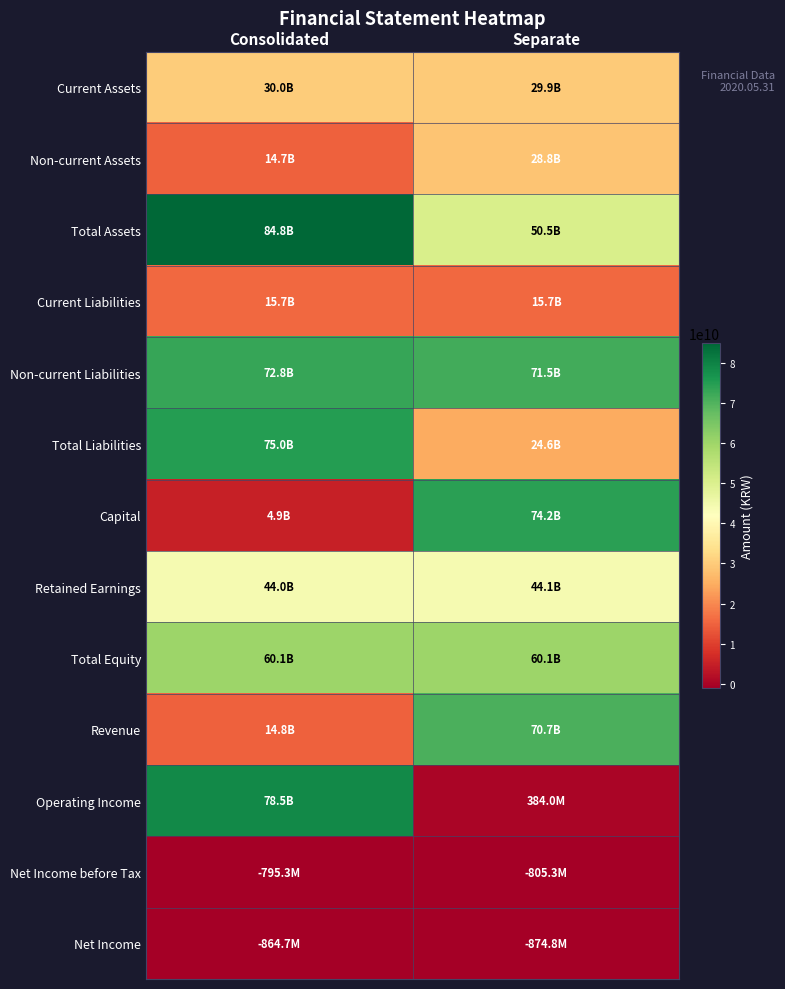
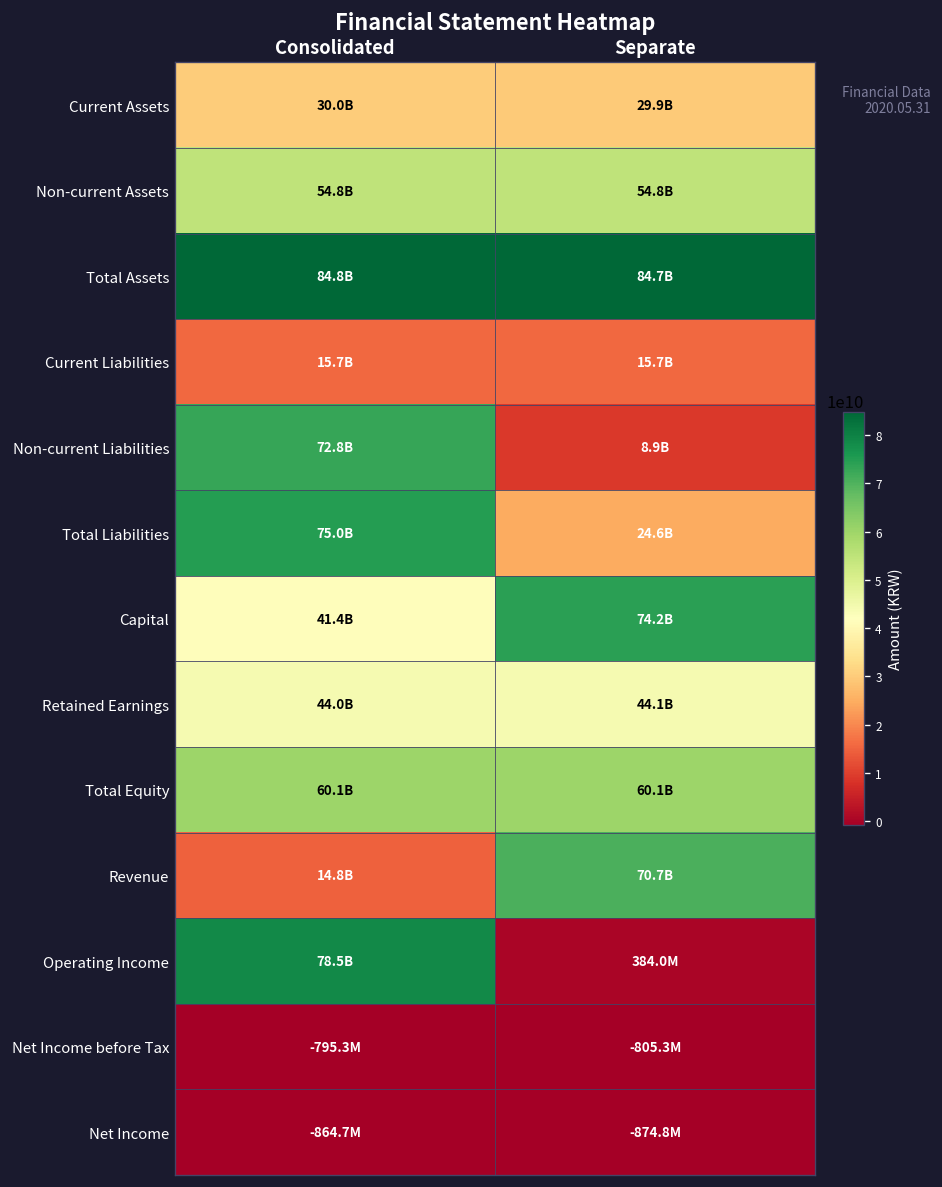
  {
    "Current Assets": {
      "Consolidated": "30.0B",
      "Separate": "29.9B"
    },
    "Non-current Assets": {
-     "Consolidated": "14.7B",
-     "Separate": "28.8B"
+     "Consolidated": "54.8B",
+     "Separate": "54.8B"
    },
    "Total Assets": {
      "Consolidated": "84.8B",
-     "Separate": "50.5B"
+     "Separate": "84.7B"
    },
    "Current Liabilities": {
      "Consolidated": "15.7B",
      "Separate": "15.7B"
    },
    "Non-current Liabilities": {
      "Consolidated": "72.8B",
-     "Separate": "71.5B"
+     "Separate": "8.9B"
    },
    "Total Liabilities": {
      "Consolidated": "75.0B",
      "Separate": "24.6B"
    },
    "Capital": {
-     "Consolidated": "4.9B",
+     "Consolidated": "41.4B",
      "Separate": "74.2B"
    },
    "Retained Earnings": {
      "Consolidated": "44.0B",
      "Separate": "44.1B"
    },
    "Total Equity": {
      "Consolidated": "60.1B",
      "Separate": "60.1B"
    },
    "Revenue": {
      "Consolidated": "14.8B",
      "Separate": "70.7B"
    },
    "Operating Income": {
      "Consolidated": "78.5B",
      "Separate": "384.0M"
    },
    "Net Income before Tax": {
      "Consolidated": "-795.3M",
      "Separate": "-805.3M"
    },
    "Net Income": {
      "Consolidated": "-864.7M",
      "Separate": "-874.8M"
    }
  }
